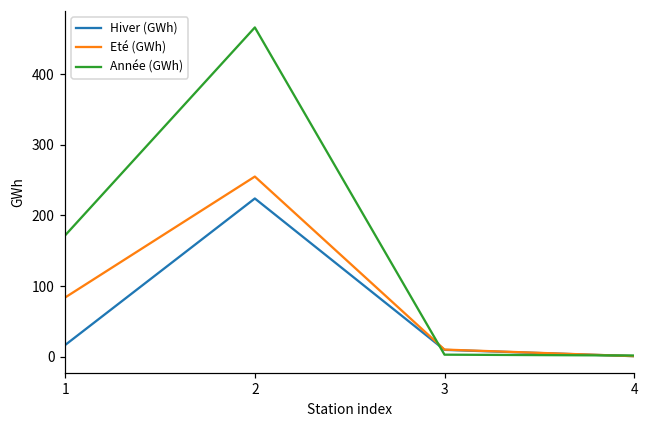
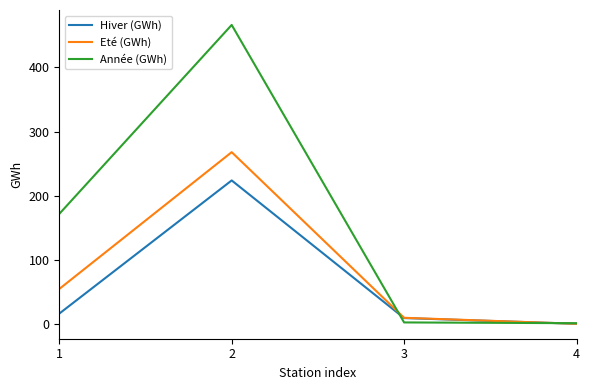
  {
    "Hiver (GWh)": {
      "1": 20,
      "2": 220
    },
    "Eté (GWh)": {
-     "1": 80,
-     "2": 260
+     "1": 60,
+     "2": 270
    },
    "Année (GWh)": {
      "1": 170,
      "2": 470,
      "3": 0
    }
  }
